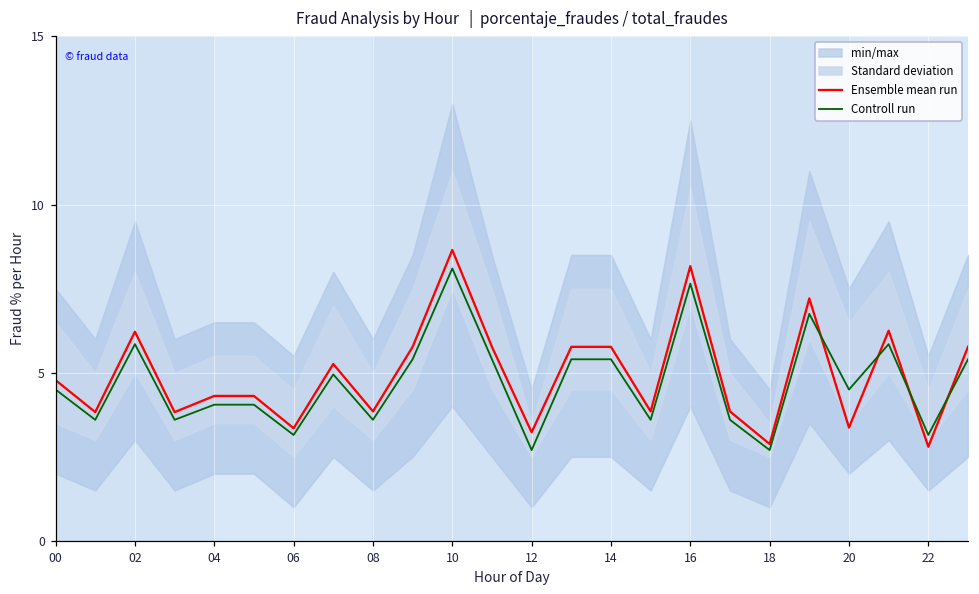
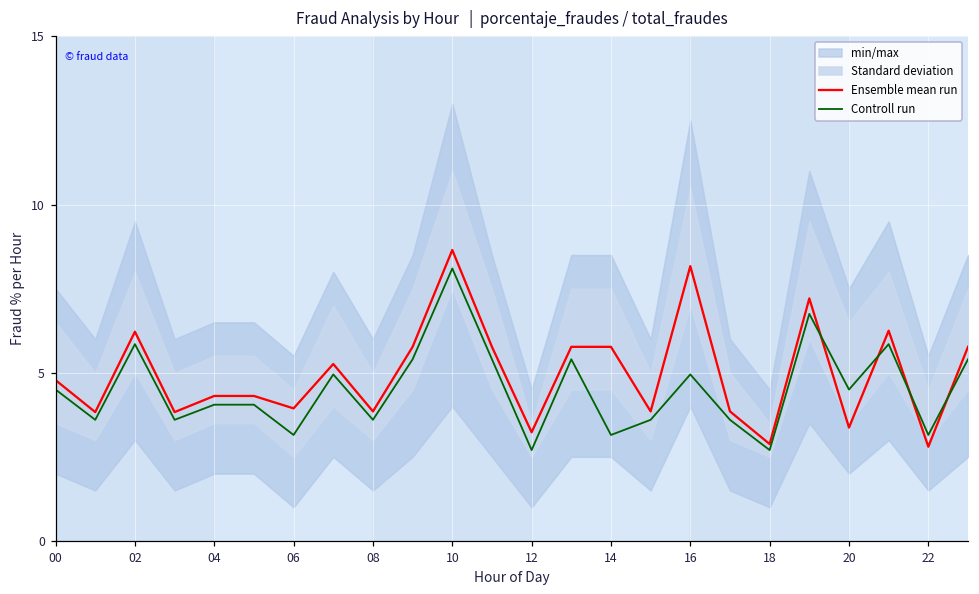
  {
    "Ensemble mean run": {
      "00": 4.8,
      "02": 6.2,
      "04": 4.3,
-     "06": 3.4,
+     "06": 3.9,
      "08": 3.9,
      "10": 8.7,
      "12": 3.2,
      "14": 5.8,
      "16": 8.2,
      "18": 2.9,
      "20": 3.4,
      "22": 2.8
    },
    "Controll run": {
      "00": 4.5,
      "02": 5.9,
      "04": 4.1,
      "06": 3.2,
      "08": 3.6,
      "10": 8.1,
      "12": 2.7,
-     "14": 5.4,
-     "16": 7.7,
+     "14": 3.2,
+     "16": 5.0,
      "18": 2.7,
      "20": 4.5,
      "22": 3.2
    }
  }
